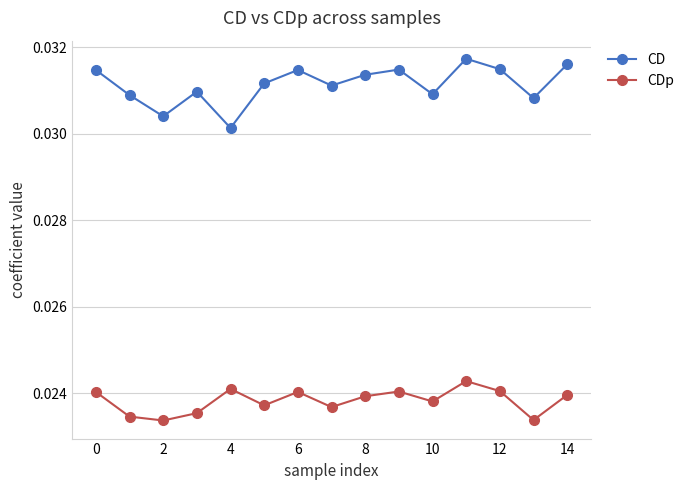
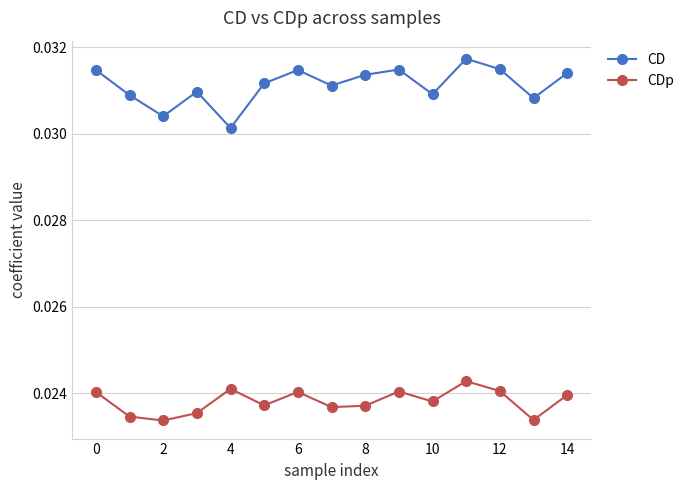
  {
    "CD": {
      "0": 0.0315,
      "2": 0.0304,
      "4": 0.0301,
      "6": 0.0315,
      "8": 0.0314,
      "10": 0.0309,
      "12": 0.0315,
-     "14": 0.0316
+     "14": 0.0314
    },
    "CDp": {
      "0": 0.0240,
      "2": 0.0234,
      "4": 0.0241,
      "6": 0.0240,
-     "8": 0.0239,
+     "8": 0.0237,
      "10": 0.0238,
      "12": 0.0241,
      "14": 0.0240
    }
  }
